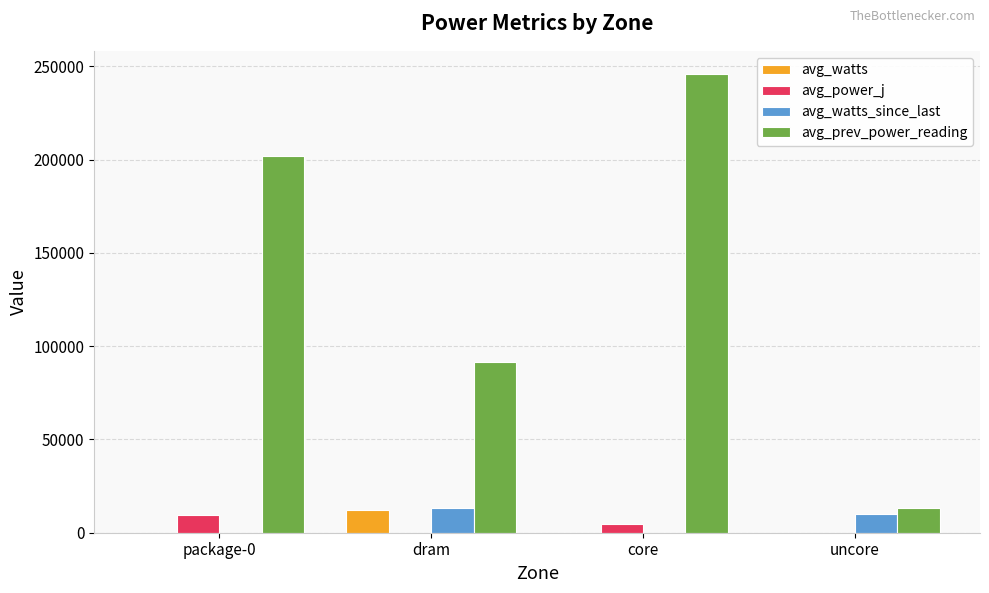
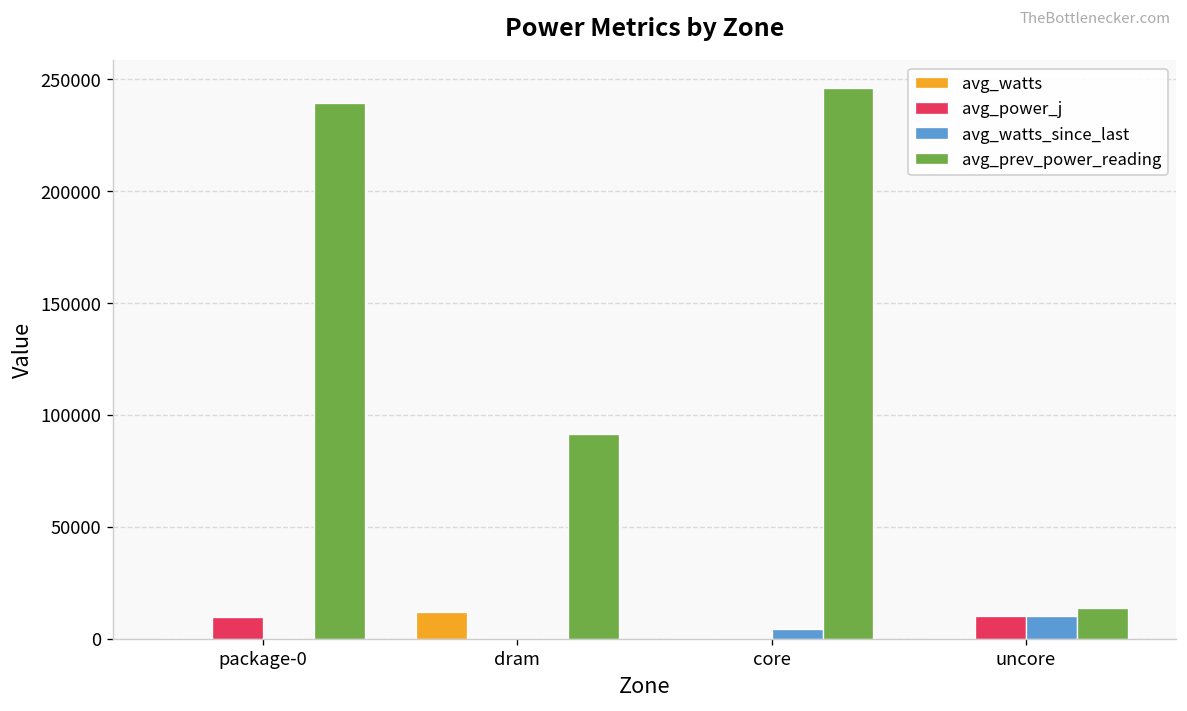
  {
    "avg_watts": {
      "dram": 12000
    },
    "avg_power_j": {
      "package-0": 10000,
-     "core": 5000,
-     "uncore": 0
+     "core": 0,
+     "uncore": 10000
    },
    "avg_watts_since_last": {
-     "dram": 13000,
-     "core": 0,
+     "dram": 0,
+     "core": 4000,
      "uncore": 10000
    },
    "avg_prev_power_reading": {
-     "package-0": 202000,
+     "package-0": 239000,
      "dram": 91000,
      "core": 246000,
      "uncore": 13000
    }
  }
